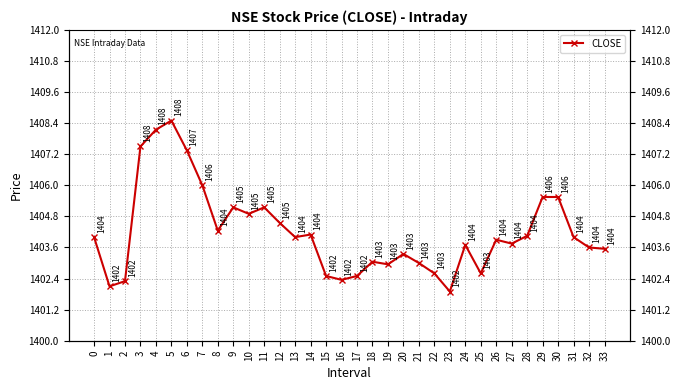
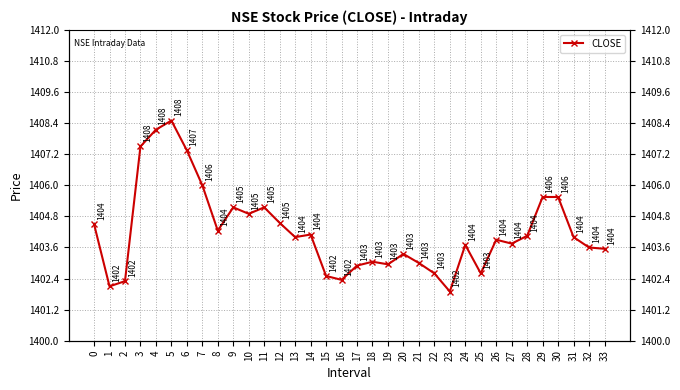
  {
-   "0": 1404.0,
+   "0": 1404.5,
    "2": 1402,
    "4": 1408,
    "5": 1408,
    "6": 1407,
    "7": 1406,
    "8": 1404,
    "9": 1405,
    "11": 1405,
    "12": 1405,
    "14": 1404,
    "15": 1402,
    "16": 1402,
-   "17": 1402,
+   "17": 1403,
    "18": 1403,
    "20": 1403,
    "21": 1403,
    "22": 1403,
    "23": 1402,
    "24": 1404,
    "25": 1403,
    "26": 1404,
    "28": 1404,
    "29": 1406,
    "30": 1406,
    "31": 1404,
    "32": 1404,
    "33": 1404
  }
